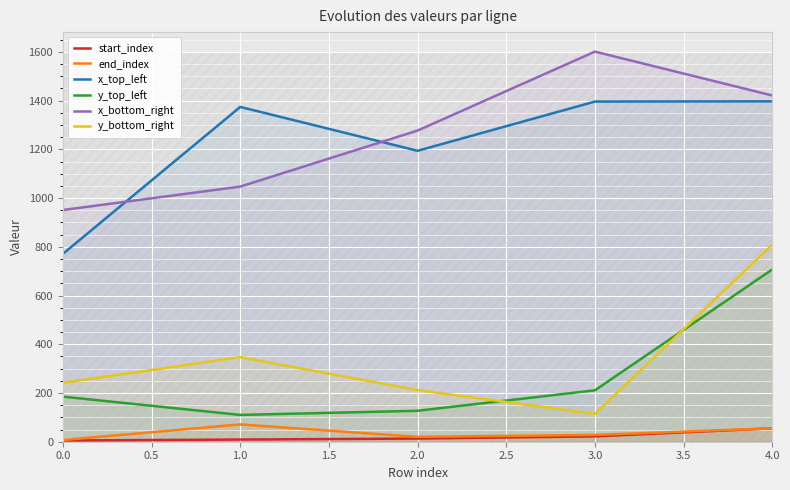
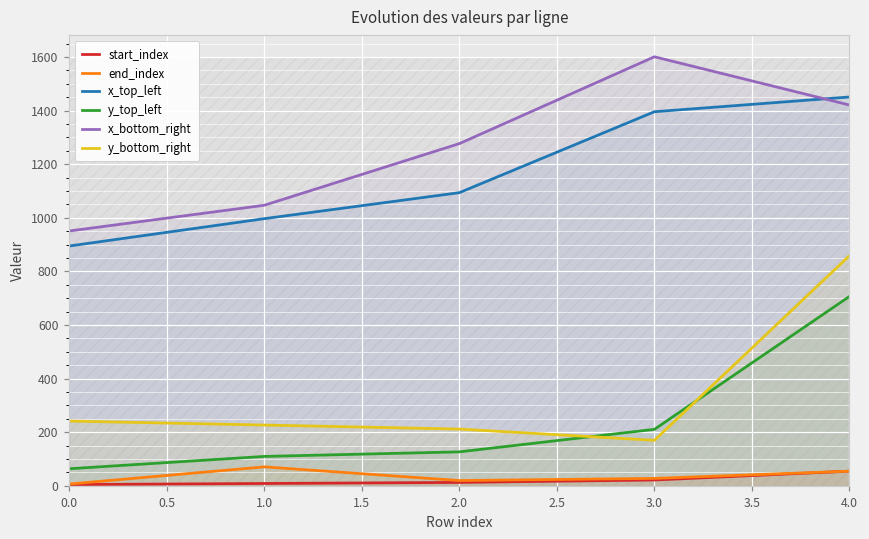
  {
    "start_index": {
      "1.0": 10
    },
    "end_index": {
      "1.0": 70
    },
    "x_top_left": {
-     "0.0": 770,
-     "1.0": 1370,
-     "2.0": 1190,
+     "0.0": 900,
+     "1.0": 1000,
+     "2.0": 1090,
      "3.0": 1400,
-     "4.0": 1400
+     "4.0": 1450
    },
    "y_top_left": {
-     "0.0": 190,
+     "0.0": 60,
      "1.0": 110,
      "2.0": 130,
      "3.0": 210,
      "4.0": 710
    },
    "x_bottom_right": {
      "0.0": 950,
      "1.0": 1050,
      "2.0": 1280,
      "4.0": 1420
    },
    "y_bottom_right": {
      "0.0": 240,
-     "1.0": 350,
+     "1.0": 230,
      "2.0": 210,
-     "3.0": 110,
-     "4.0": 810
+     "3.0": 170,
+     "4.0": 860
    }
  }
